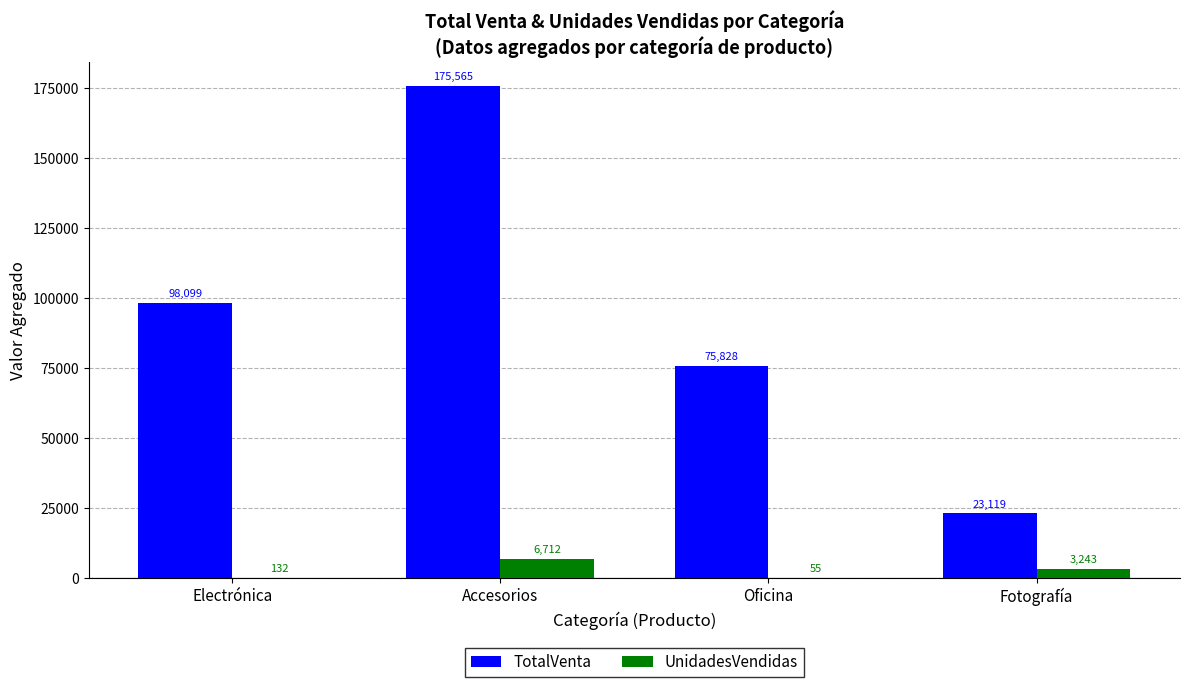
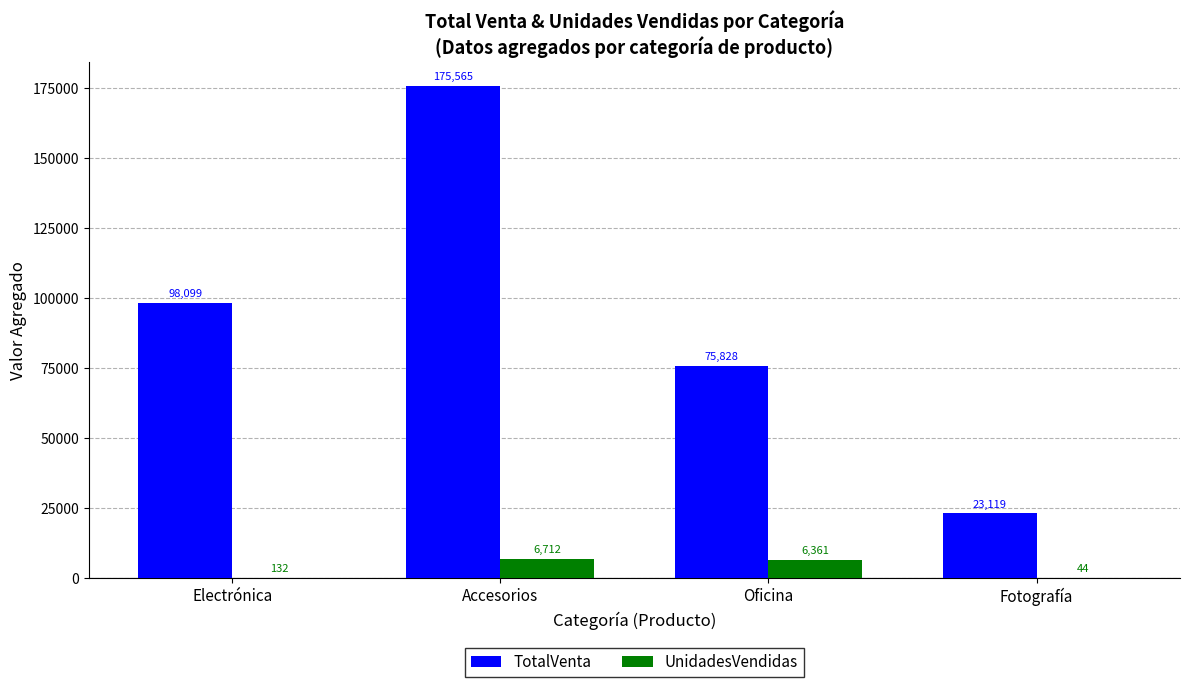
  {
    "TotalVenta": {
      "Electrónica": "98,099",
      "Accesorios": "175,565",
      "Oficina": "75,828",
      "Fotografía": "23,119"
    },
    "UnidadesVendidas": {
      "Electrónica": "132",
      "Accesorios": "6,712",
-     "Oficina": "55",
-     "Fotografía": "3,243"
+     "Oficina": "6,361",
+     "Fotografía": "44"
    }
  }
